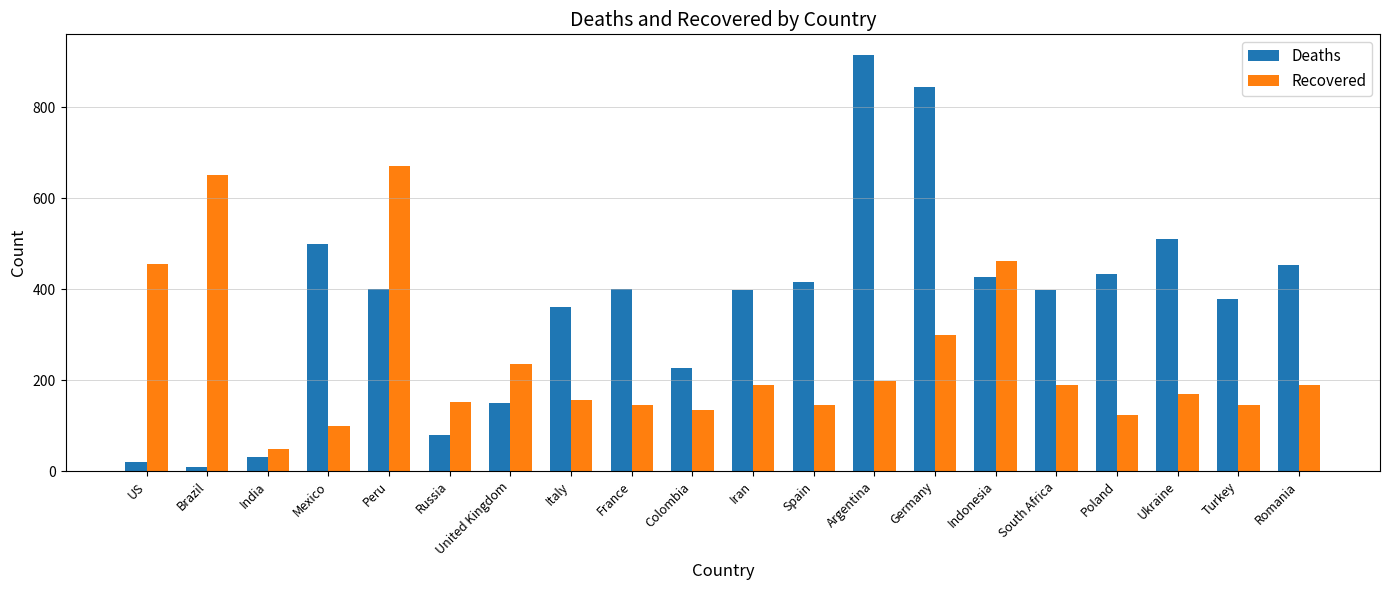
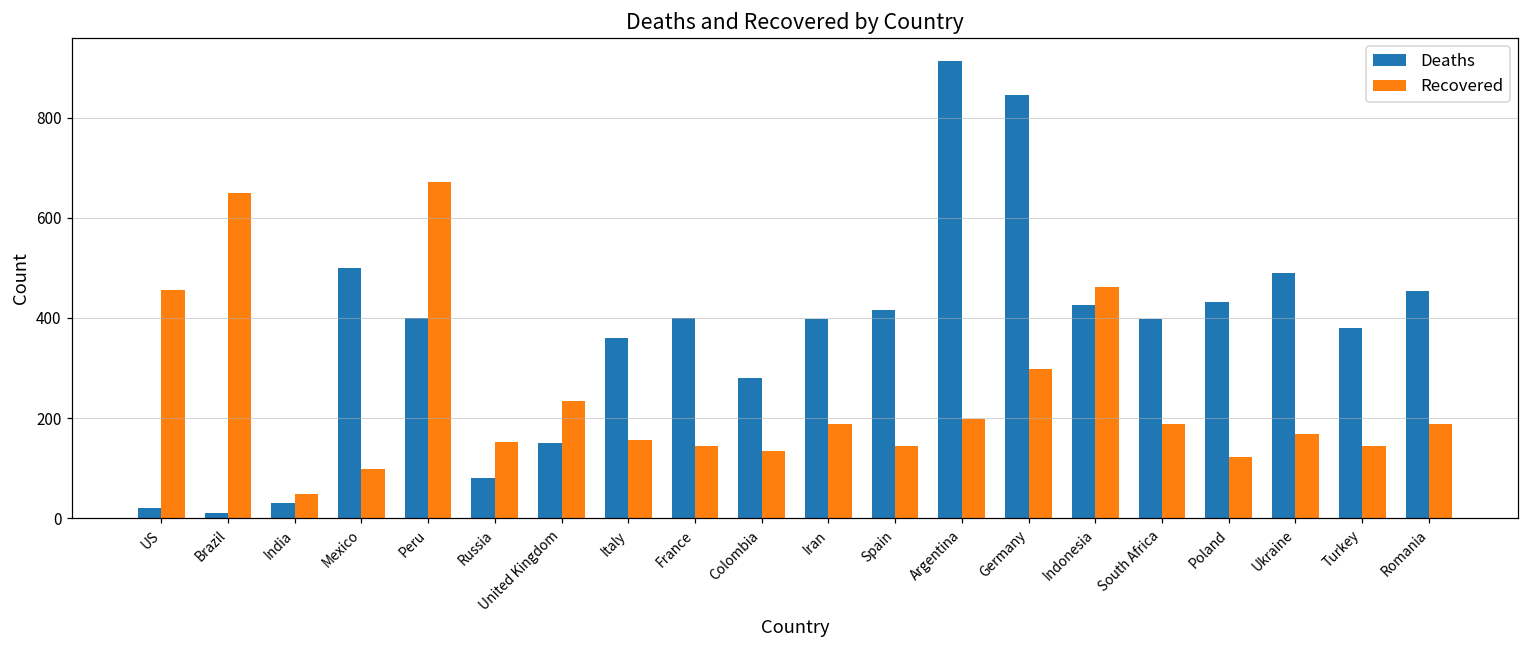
  {
    "Deaths": {
      "US": 20,
      "Brazil": 10,
      "India": 30,
      "Mexico": 500,
      "Peru": 400,
      "Russia": 80,
      "United Kingdom": 150,
      "Italy": 360,
      "France": 400,
-     "Colombia": 230,
+     "Colombia": 280,
      "Iran": 400,
      "Spain": 420,
      "Argentina": 910,
      "Germany": 850,
      "Indonesia": 430,
      "South Africa": 400,
      "Poland": 430,
-     "Ukraine": 510,
+     "Ukraine": 490,
      "Turkey": 380,
      "Romania": 450
    },
    "Recovered": {
      "US": 460,
      "Brazil": 650,
      "India": 50,
      "Mexico": 100,
      "Peru": 670,
      "Russia": 150,
      "United Kingdom": 240,
      "Italy": 160,
      "France": 150,
      "Colombia": 140,
      "Iran": 190,
      "Spain": 150,
      "Argentina": 200,
      "Germany": 300,
      "Indonesia": 460,
      "South Africa": 190,
      "Poland": 120,
      "Ukraine": 170,
      "Turkey": 150,
      "Romania": 190
    }
  }
